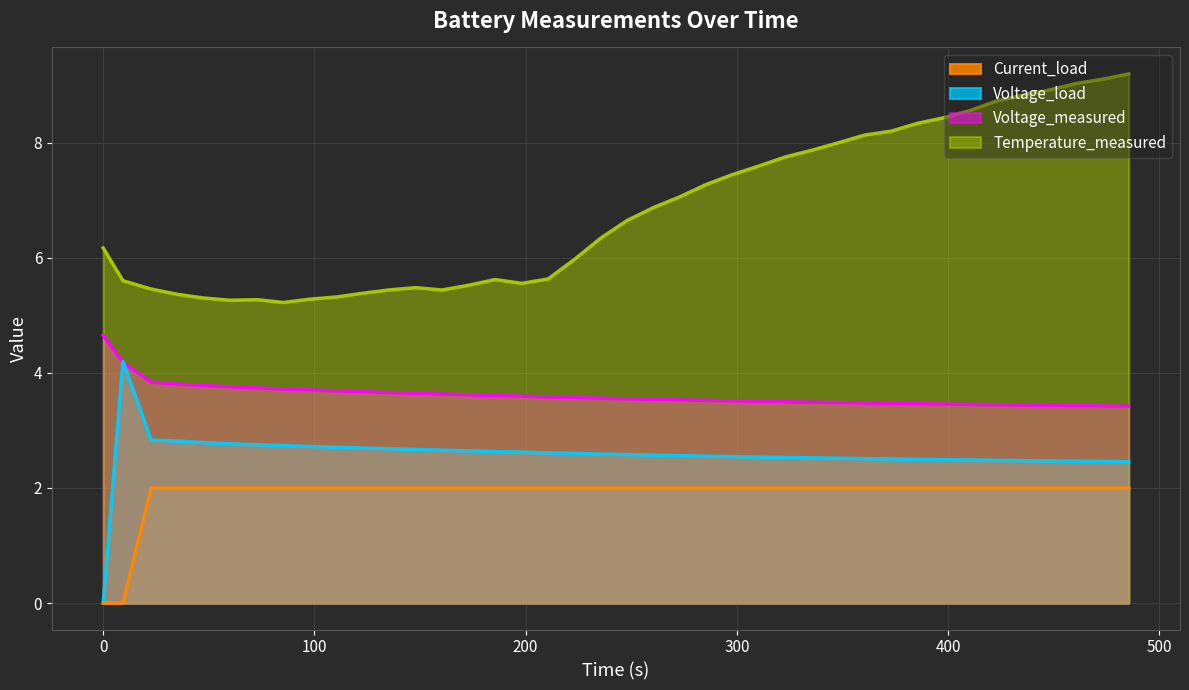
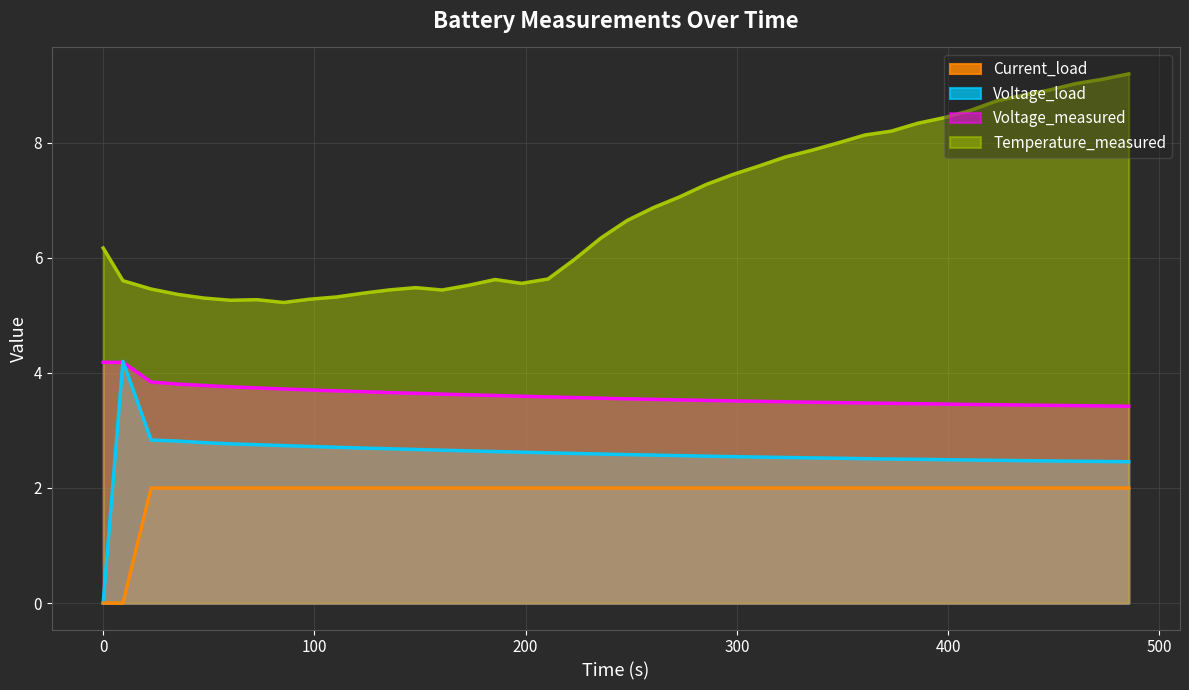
  {
    "Voltage_measured": {
-     "0": 4.7
+     "0": 4.2
    },
    "Temperature_measured": {
      "0": 6.2
    }
  }
